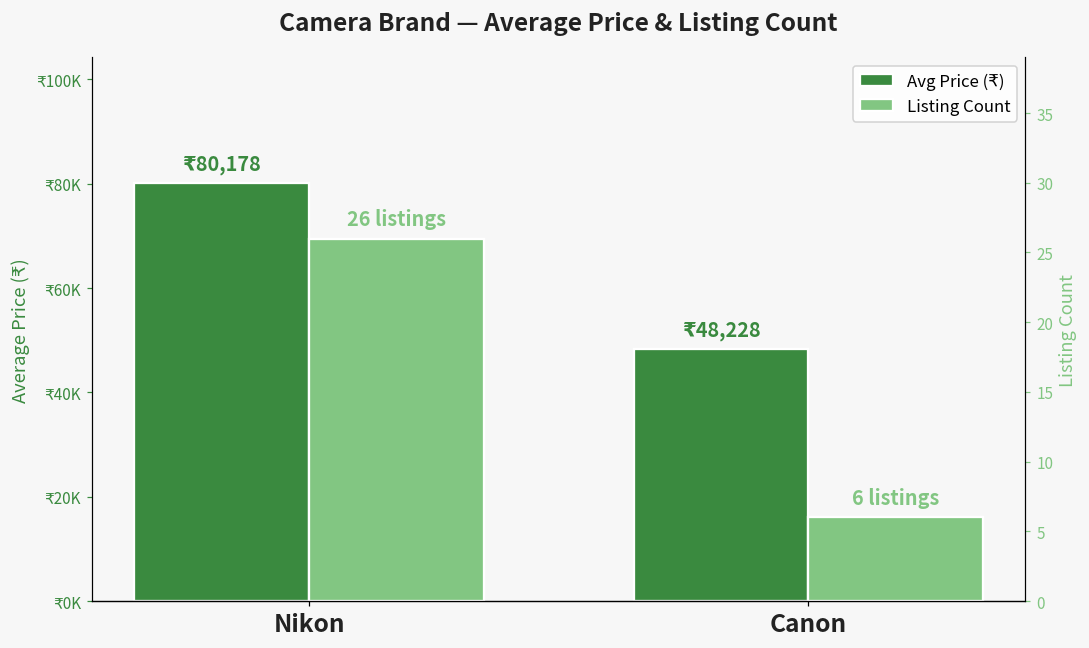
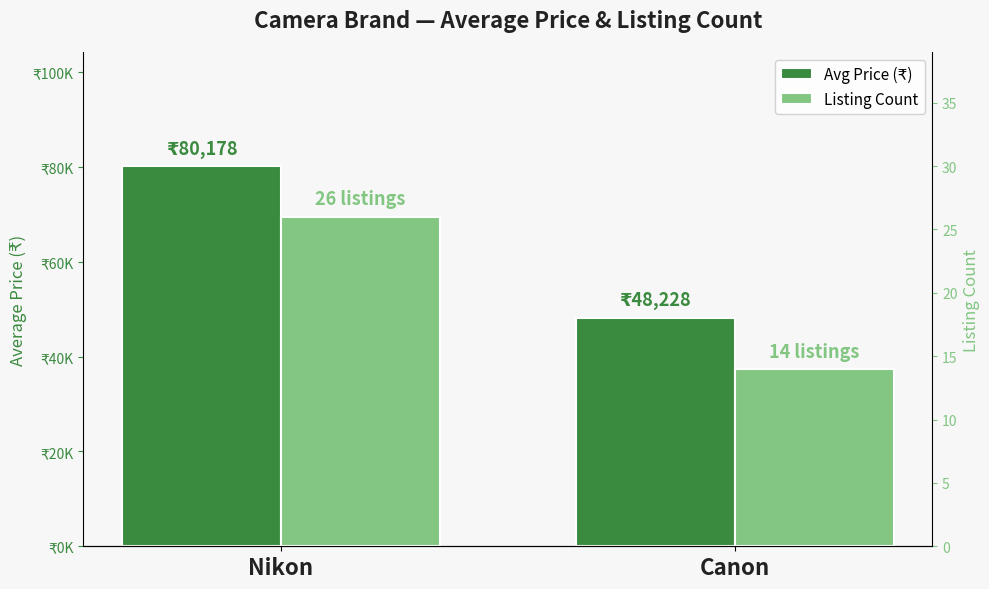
  {
    "Avg Price (₹)": {
      "Nikon": "80,178",
      "Canon": "48,228"
    },
    "Listing Count": {
      "Nikon": "26",
-     "Canon": "6"
+     "Canon": "14"
    }
  }
